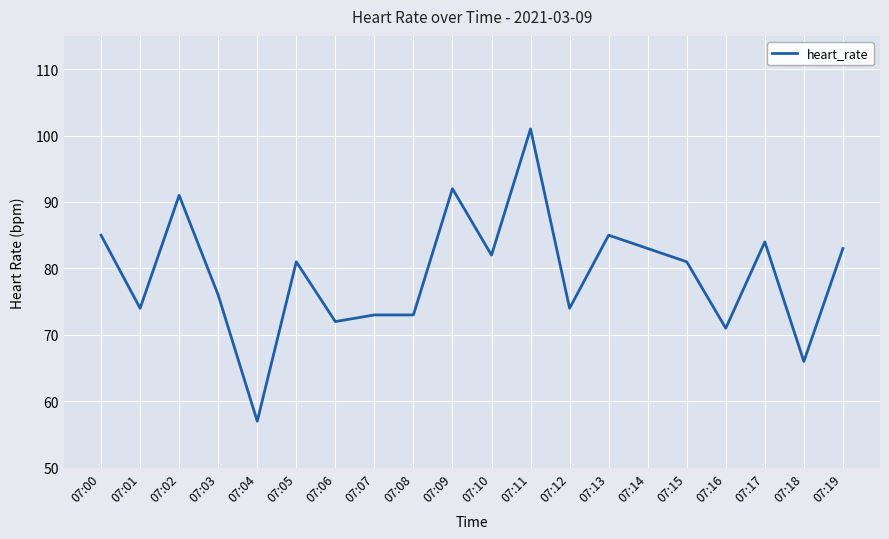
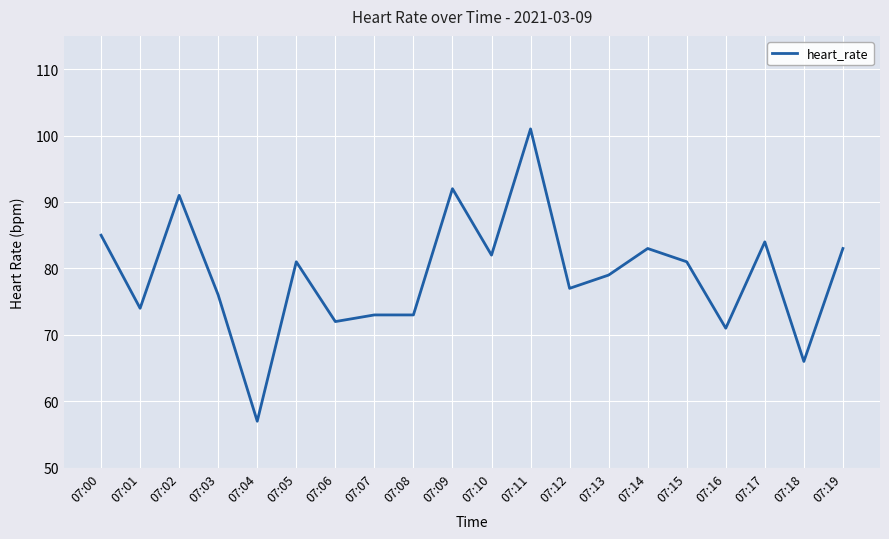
  {
    "07:00": 85,
    "07:01": 74,
    "07:02": 91,
    "07:03": 76,
    "07:04": 57,
    "07:05": 81,
    "07:06": 72,
    "07:07": 73,
    "07:08": 73,
    "07:09": 92,
    "07:10": 82,
    "07:11": 101,
-   "07:12": 74,
-   "07:13": 85,
+   "07:12": 77,
+   "07:13": 79,
    "07:14": 83,
    "07:15": 81,
    "07:16": 71,
    "07:17": 84,
    "07:18": 66,
    "07:19": 83
  }
